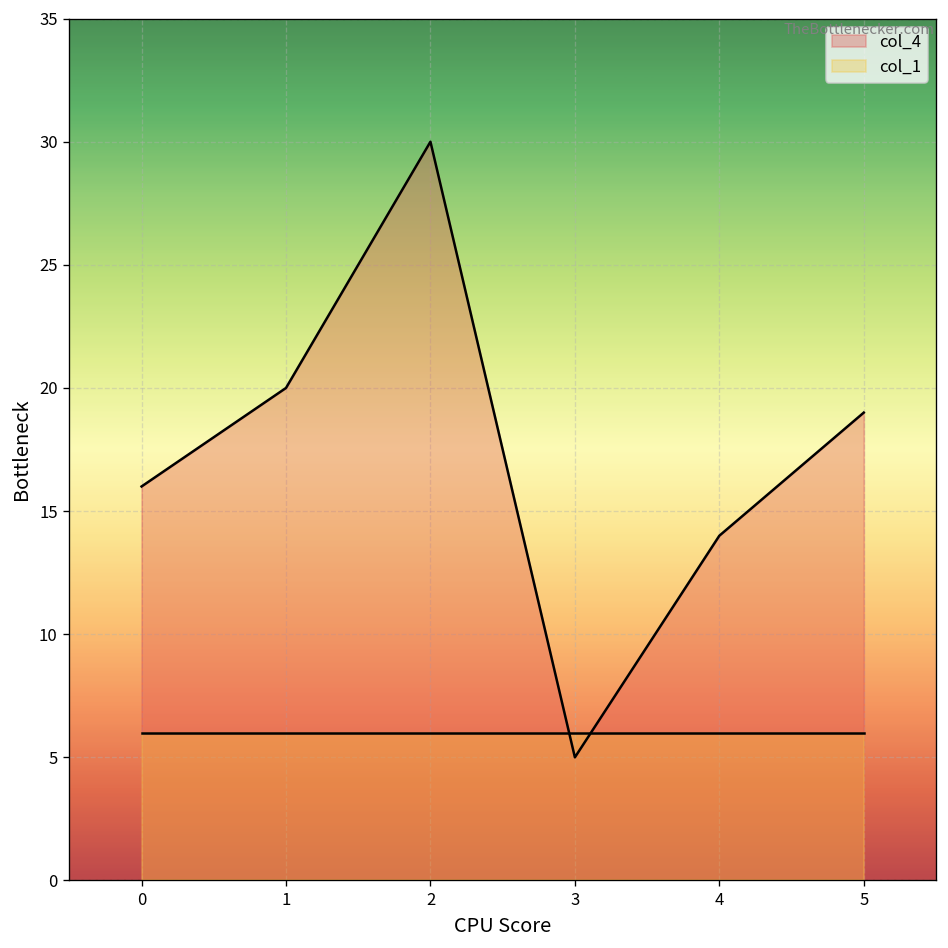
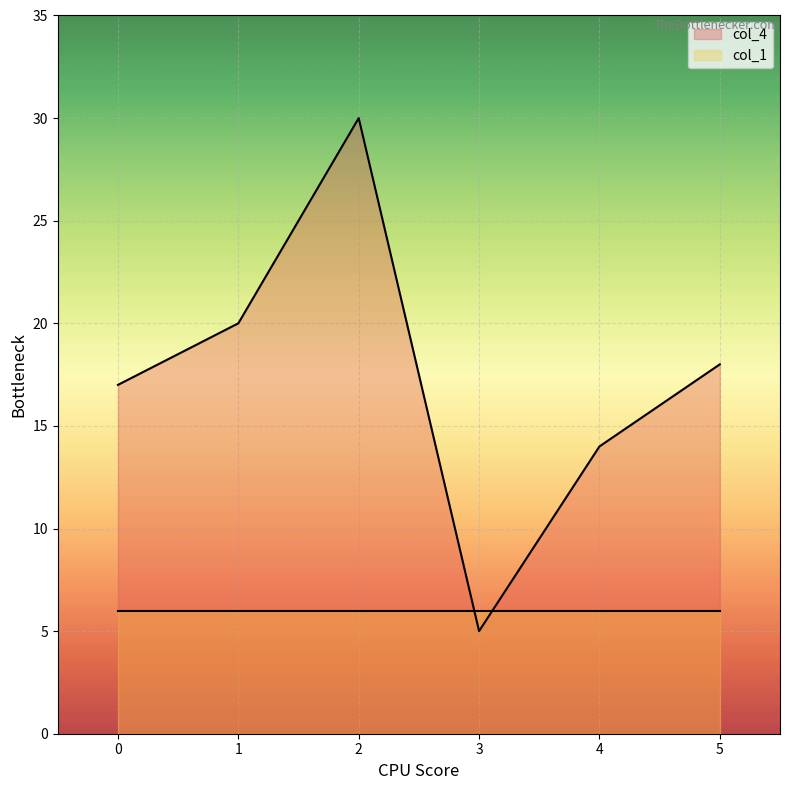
  {
    "col_4": {
-     "0": 16,
+     "0": 17,
      "1": 20,
      "2": 30,
      "3": 5,
      "4": 14,
-     "5": 19
+     "5": 18
    },
    "col_1": {
      "0": 6,
      "1": 6,
      "2": 6,
      "3": 6,
      "4": 6,
      "5": 6
    }
  }
